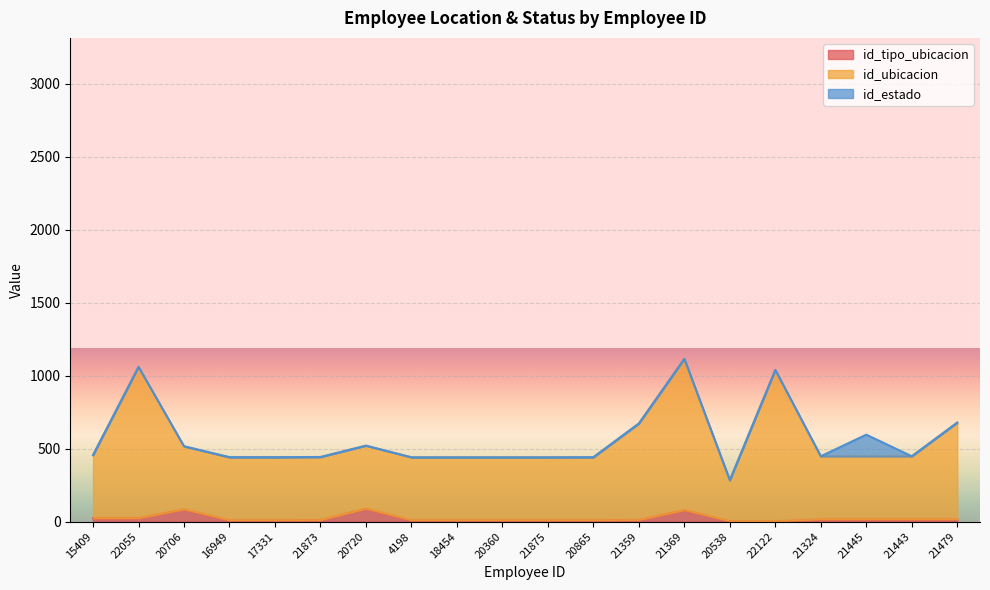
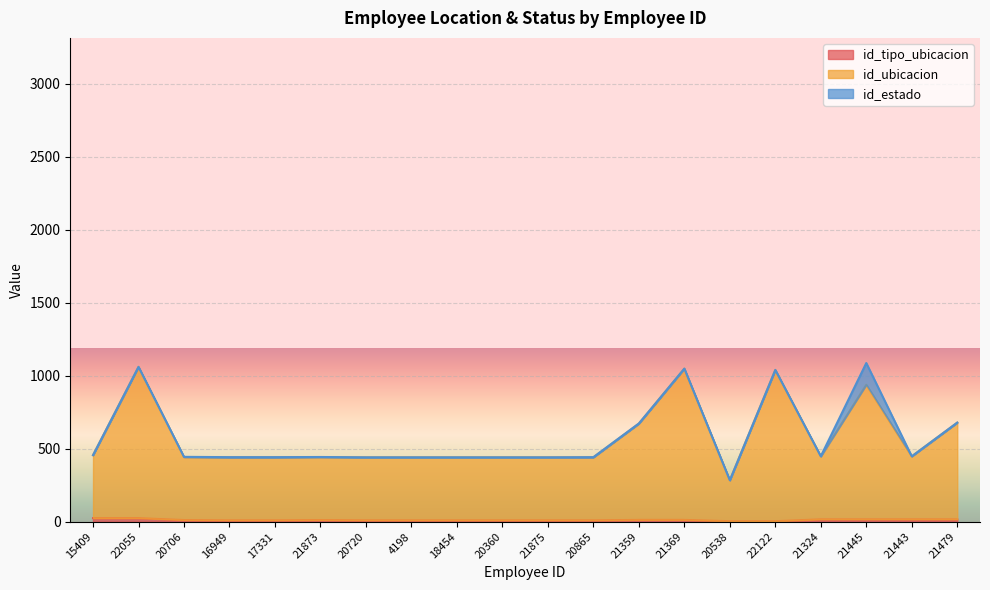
  {
    "id_tipo_ubicacion": {
      "15409": 20,
      "22055": 20,
-     "20706": 80,
+     "20706": 10,
      "16949": 10,
      "17331": 10,
      "21873": 10,
-     "20720": 90,
+     "20720": 10,
      "4198": 10,
      "18454": 10,
      "20360": 10,
      "21875": 10,
      "20865": 10,
      "21359": 10,
-     "21369": 80,
+     "21369": 10,
      "20538": 0,
      "22122": 0,
      "21324": 20,
      "21445": 20,
      "21443": 20,
      "21479": 20
    },
    "id_ubicacion": {
-     "21445": 430
+     "21445": 920
    },
    "id_estado": {
      "21445": 150
    }
  }
